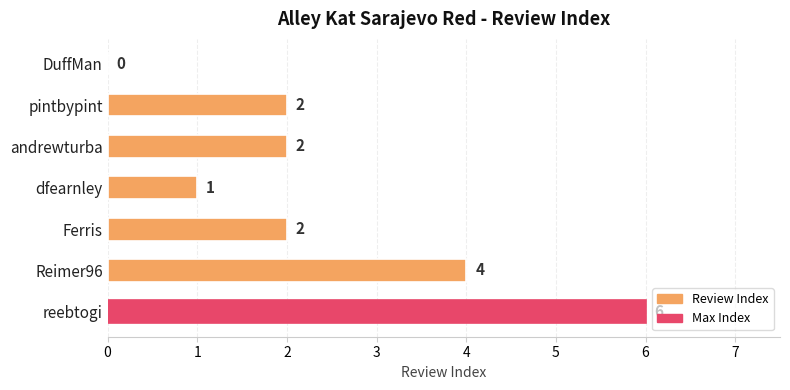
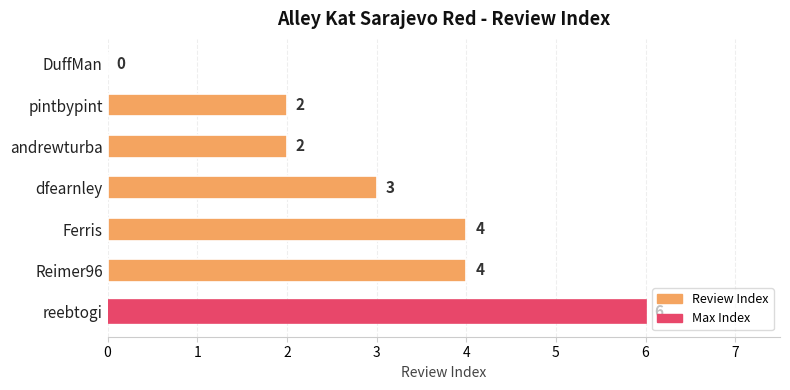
  {
    "DuffMan": 0,
    "pintbypint": 2,
    "andrewturba": 2,
-   "dfearnley": 1,
-   "Ferris": 2,
+   "dfearnley": 3,
+   "Ferris": 4,
    "Reimer96": 4
  }
